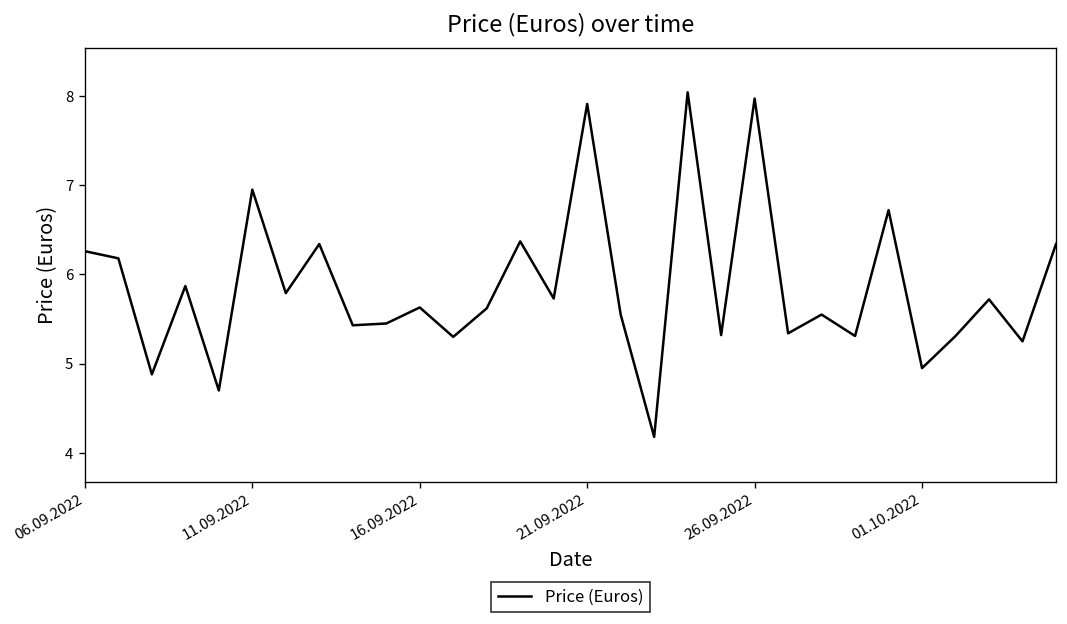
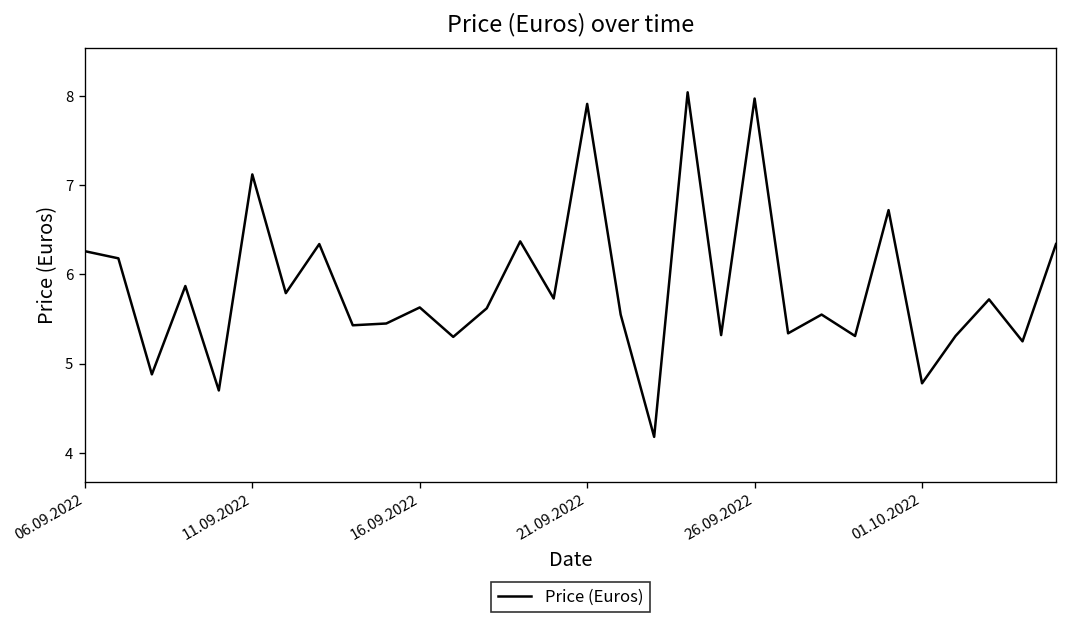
  {
    "06.09.2022": 6.3,
-   "11.09.2022": 7.0,
+   "11.09.2022": 7.1,
    "16.09.2022": 5.6,
    "21.09.2022": 7.9,
    "26.09.2022": 8.0,
-   "01.10.2022": 5.0
+   "01.10.2022": 4.8
  }
